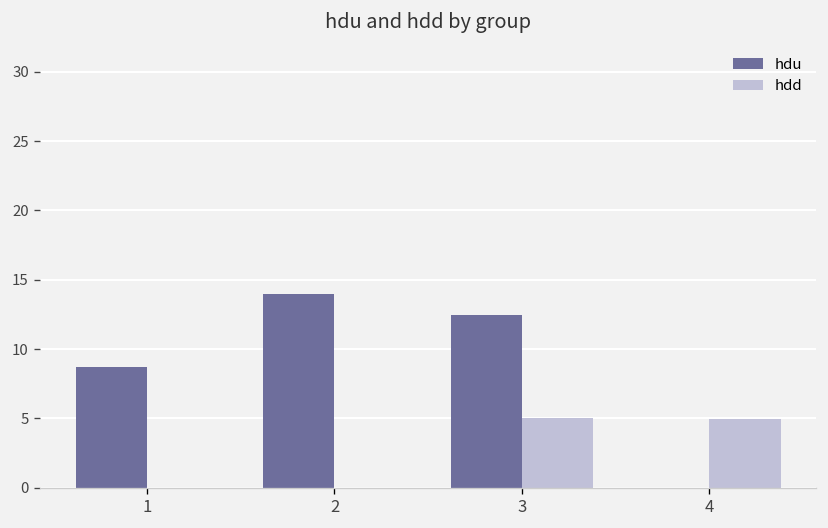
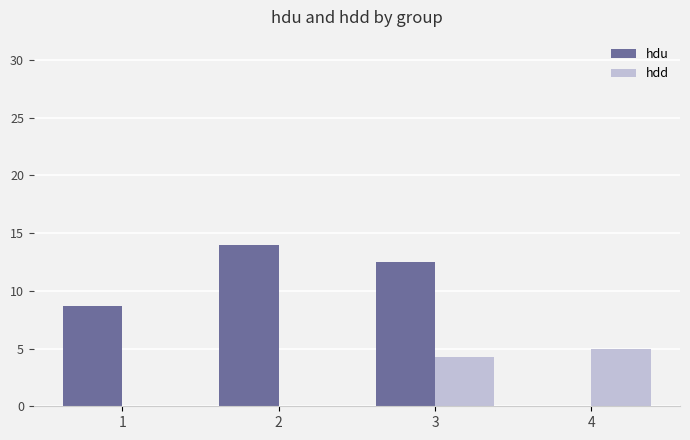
  {
    "hdu": {
      "1": 8.7,
      "2": 14.0,
      "3": 12.5,
      "4": 0.0
    },
    "hdd": {
      "1": 0.0,
      "2": 0.0,
-     "3": 5.0,
+     "3": 4.3,
      "4": 5.0
    }
  }
